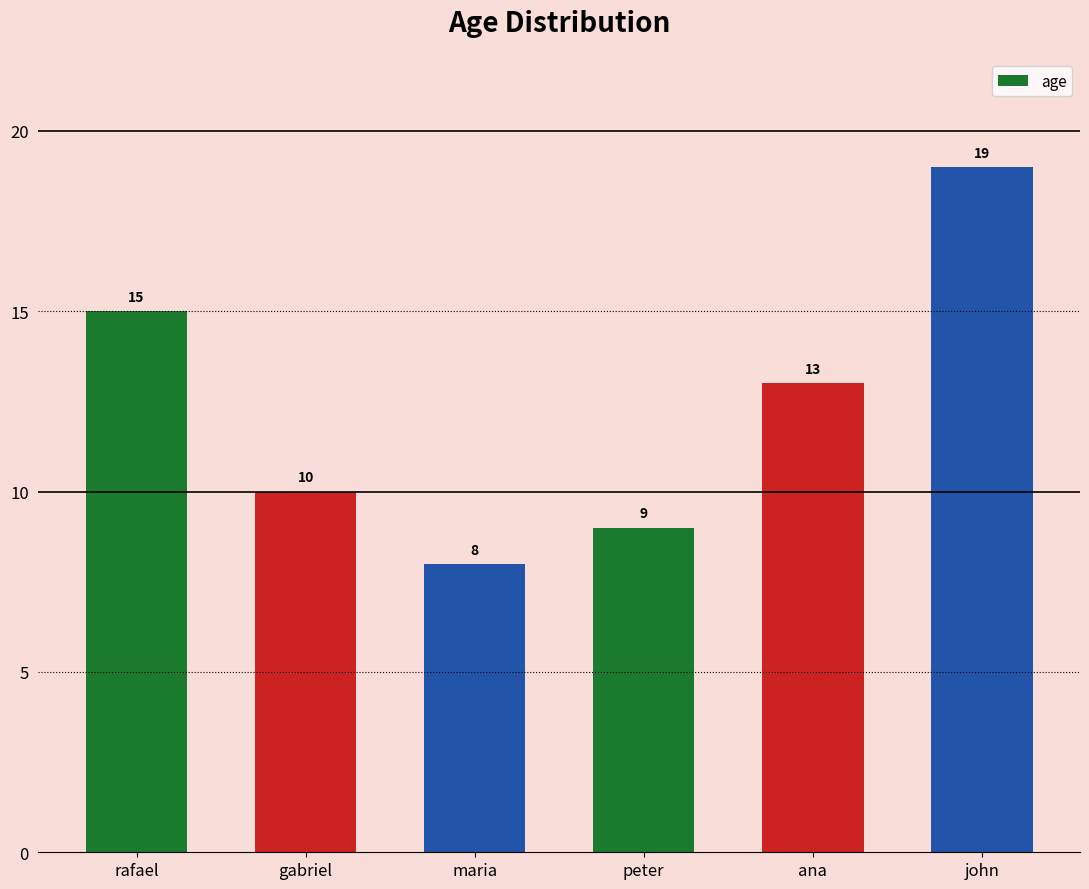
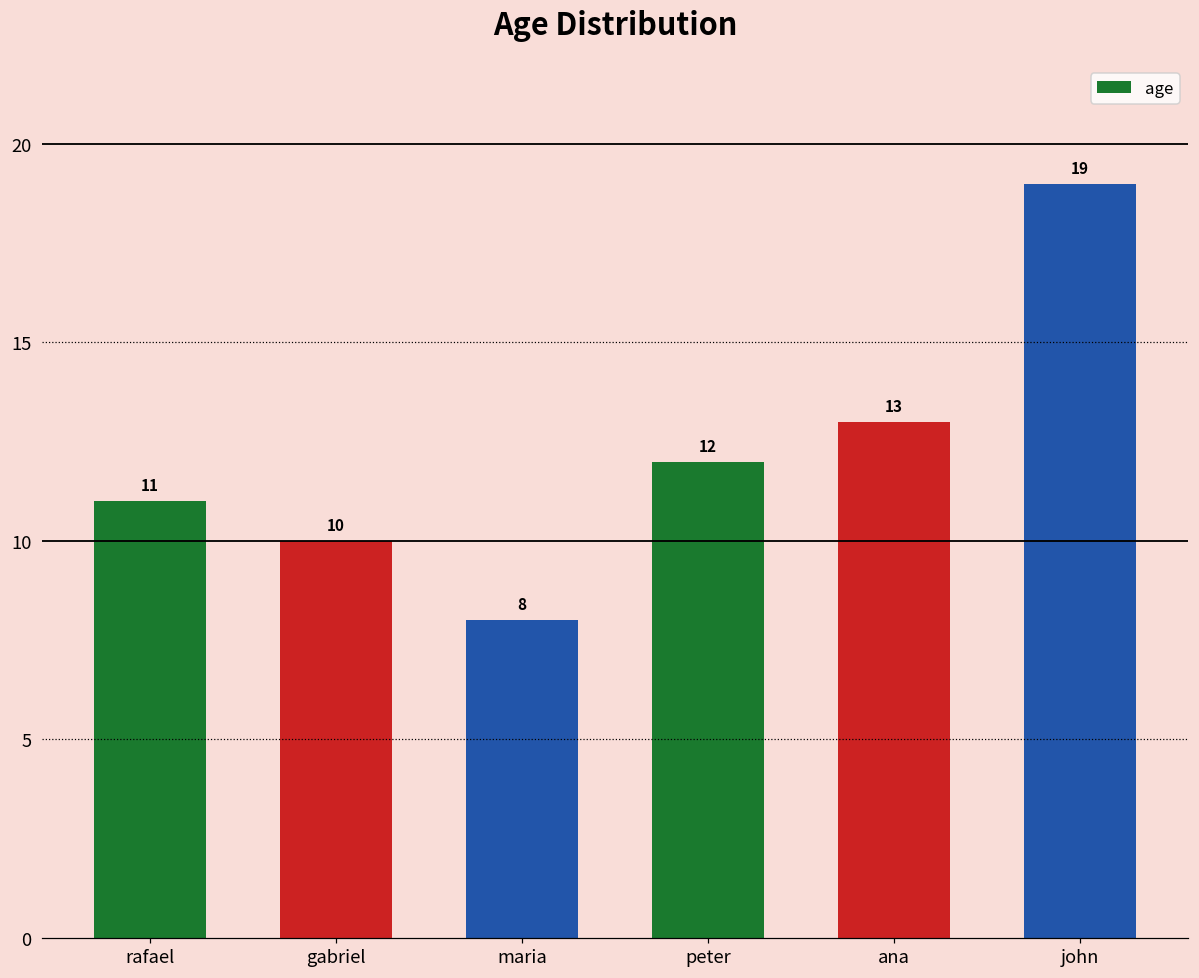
  {
-   "rafael": 15,
+   "rafael": 11,
    "gabriel": 10,
    "maria": 8,
-   "peter": 9,
+   "peter": 12,
    "ana": 13,
    "john": 19
  }
